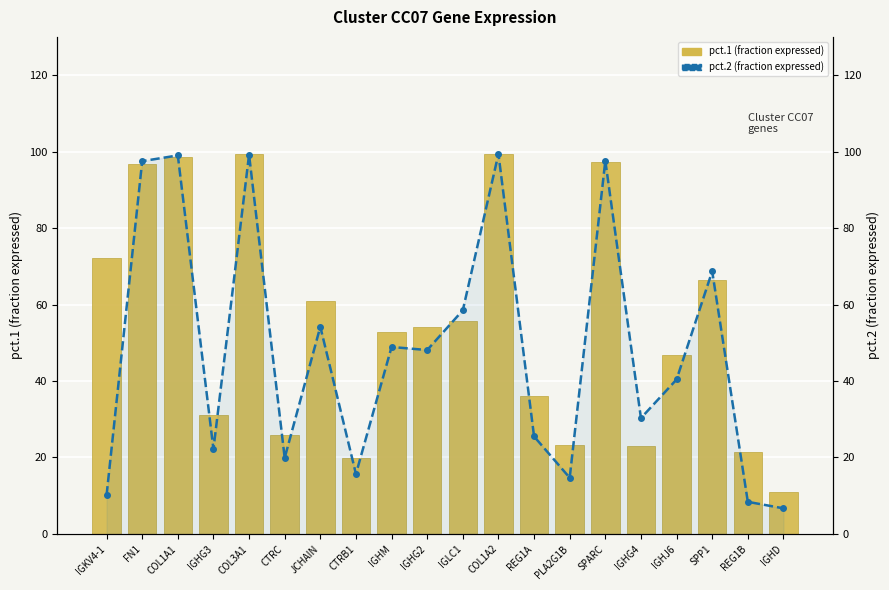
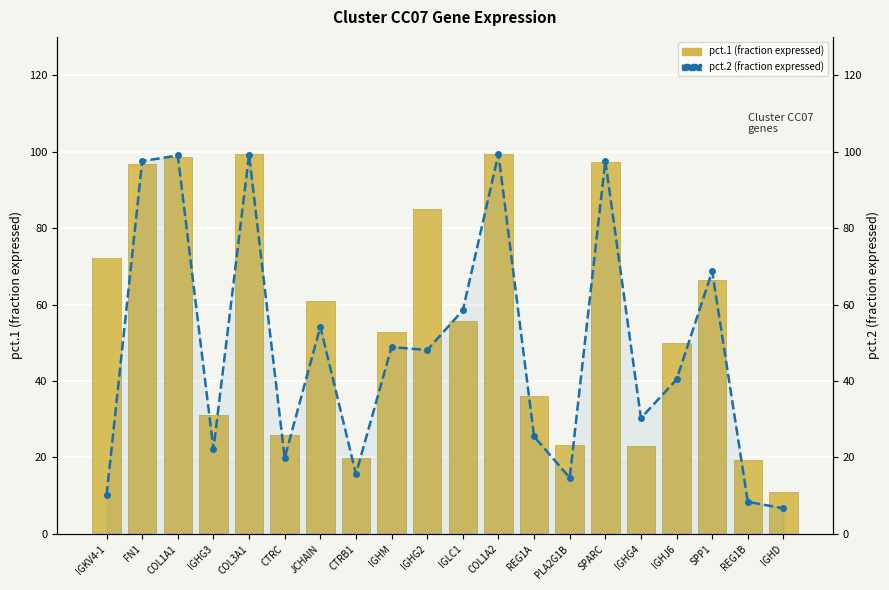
  {
    "pct.1 (fraction expressed)": {
      "IGKV4-1": 72,
      "FN1": 97,
      "COL1A1": 99,
      "IGHG3": 31,
      "COL3A1": 99,
      "CTRC": 26,
      "JCHAIN": 61,
      "CTRB1": 20,
      "IGHM": 53,
-     "IGHG2": 54,
+     "IGHG2": 85,
      "IGLC1": 56,
      "COL1A2": 99,
      "REG1A": 36,
      "PLA2G1B": 23,
      "SPARC": 97,
      "IGHG4": 23,
-     "IGHJ6": 47,
+     "IGHJ6": 50,
      "SPP1": 66,
-     "REG1B": 21,
+     "REG1B": 19,
      "IGHD": 11
    },
    "pct.2 (fraction expressed)": {
      "IGKV4-1": 10,
      "FN1": 98,
      "COL1A1": 99,
      "IGHG3": 22,
      "COL3A1": 99,
      "CTRC": 20,
      "JCHAIN": 54,
      "CTRB1": 16,
      "IGHM": 49,
      "IGHG2": 48,
      "IGLC1": 59,
      "COL1A2": 99,
      "REG1A": 26,
      "PLA2G1B": 15,
      "SPARC": 98,
      "IGHG4": 30,
      "IGHJ6": 40,
      "SPP1": 69,
      "REG1B": 8,
      "IGHD": 7
    }
  }
